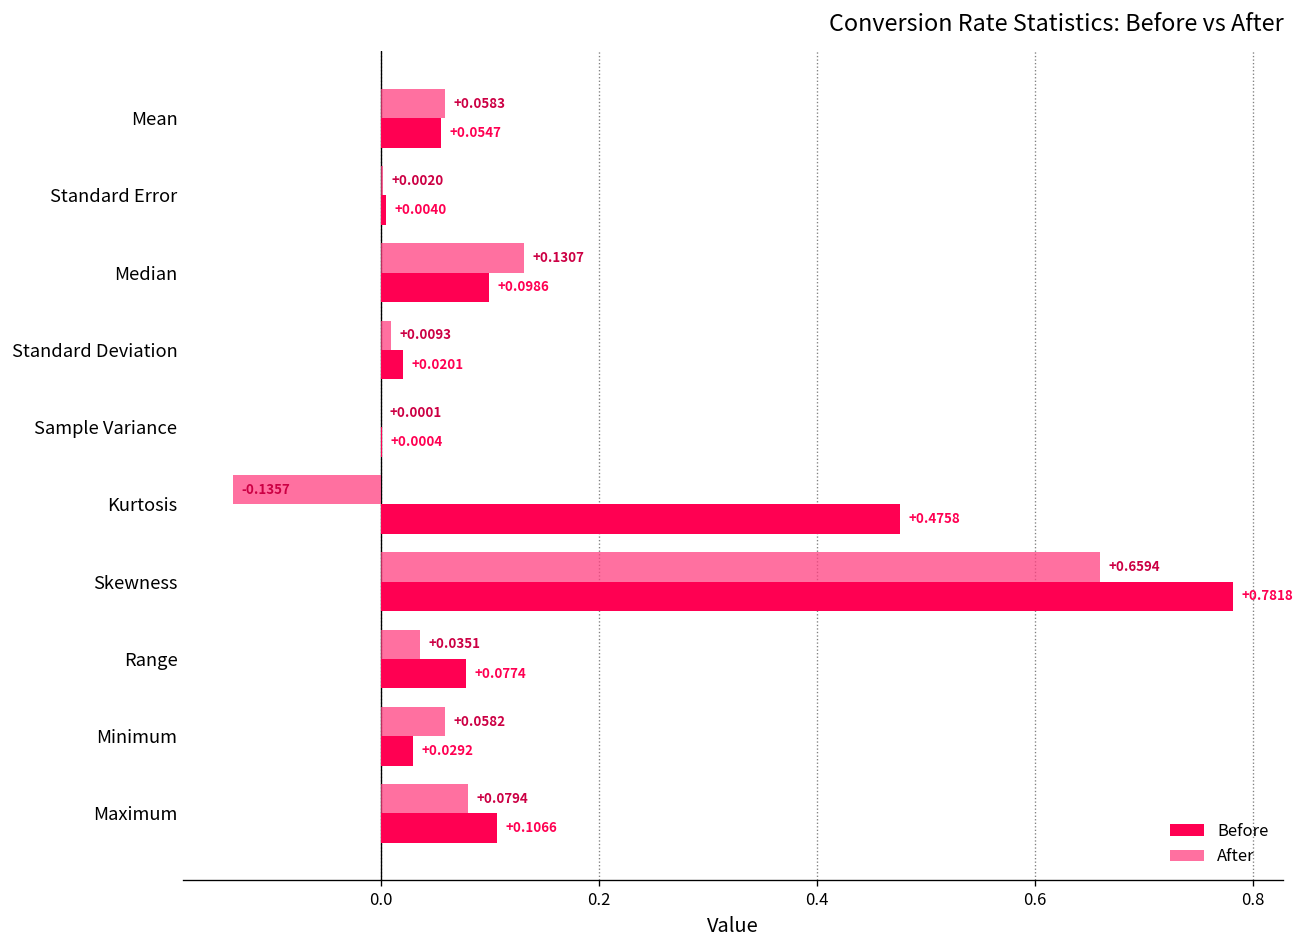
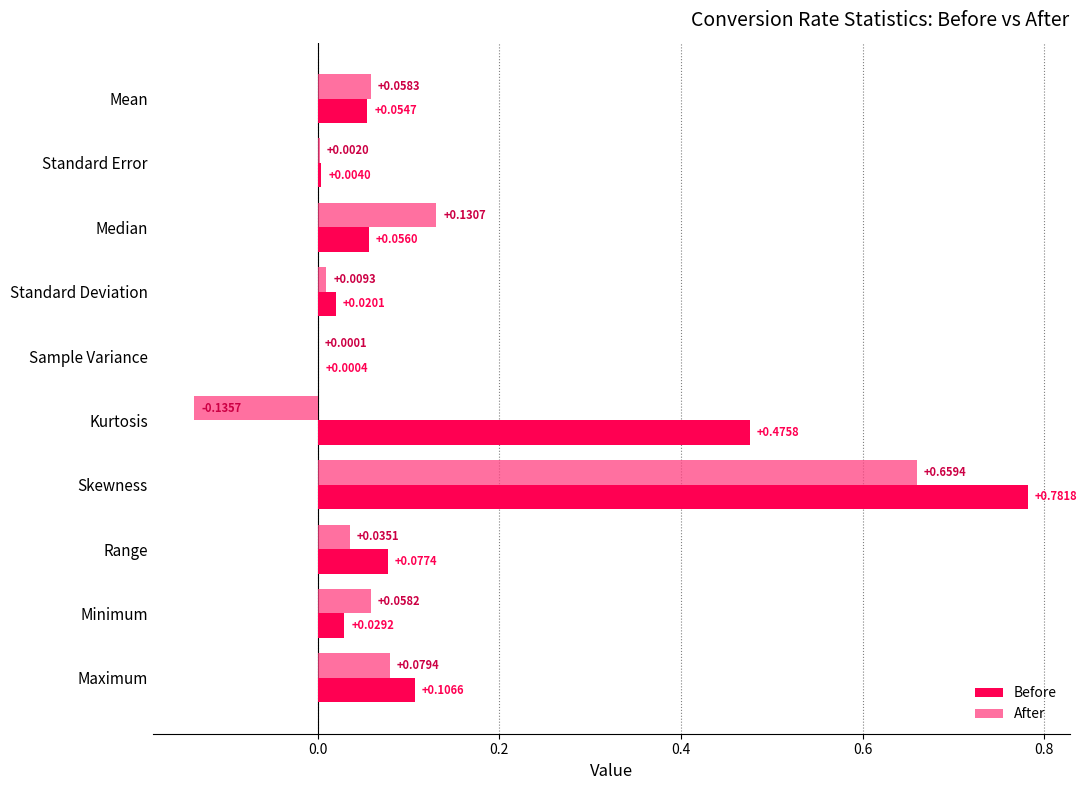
  {
    "Before": {
      "Mean": "+0.0547",
      "Standard Error": "+0.0040",
-     "Median": "+0.0986",
+     "Median": "+0.0560",
      "Standard Deviation": "+0.0201",
      "Sample Variance": "+0.0004",
      "Kurtosis": "+0.4758",
      "Skewness": "+0.7818",
      "Range": "+0.0774",
      "Minimum": "+0.0292",
      "Maximum": "+0.1066"
    },
    "After": {
      "Mean": "+0.0583",
      "Standard Error": "+0.0020",
      "Median": "+0.1307",
      "Standard Deviation": "+0.0093",
      "Sample Variance": "+0.0001",
      "Kurtosis": "-0.1357",
      "Skewness": "+0.6594",
      "Range": "+0.0351",
      "Minimum": "+0.0582",
      "Maximum": "+0.0794"
    }
  }
